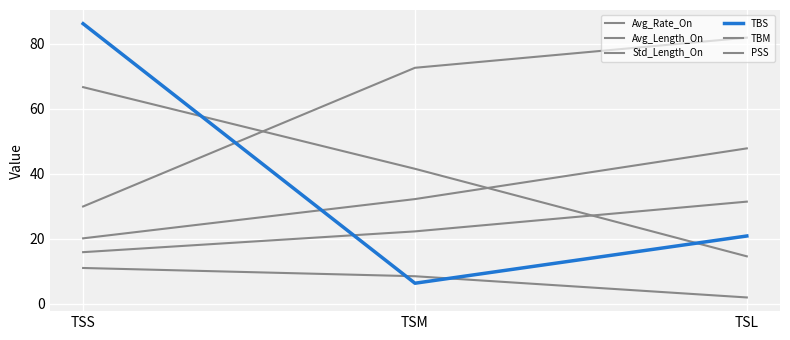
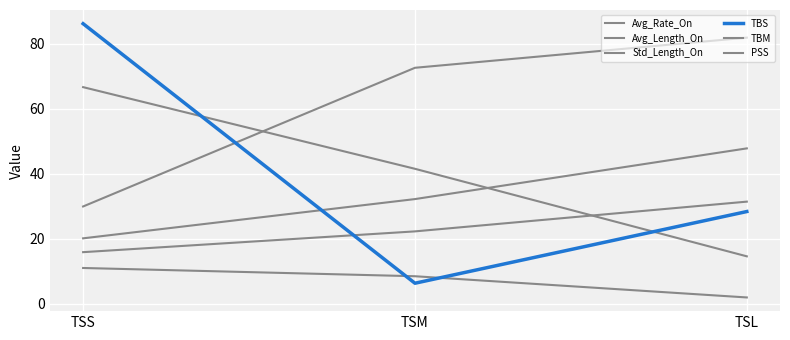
  {
    "TBS": {
      "TSS": 86,
      "TSM": 6,
-     "TSL": 21
+     "TSL": 28
    }
  }
